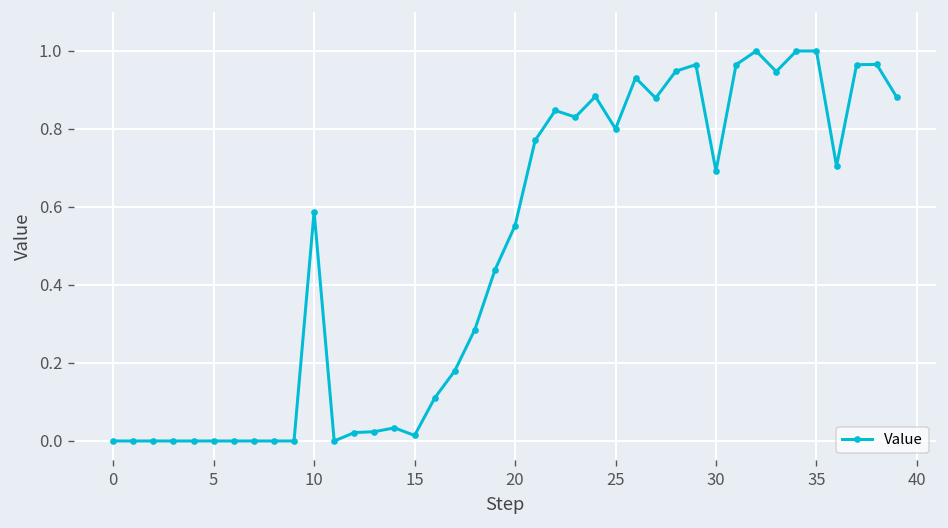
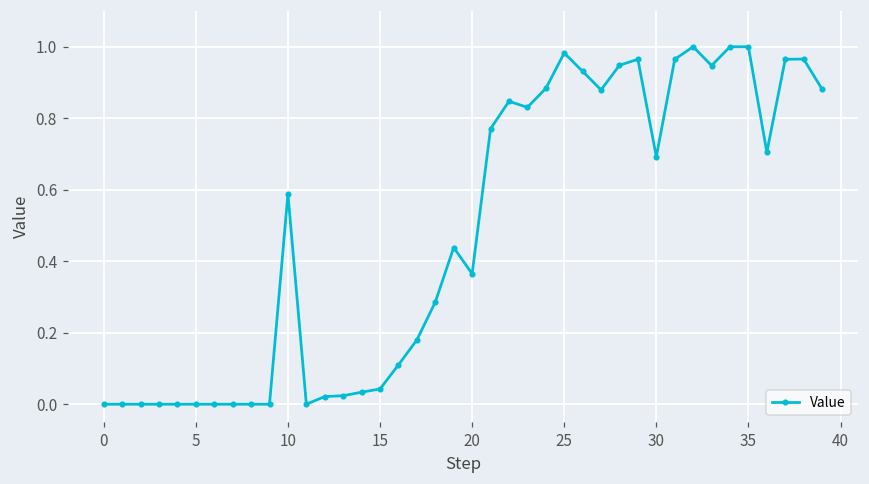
  {
    "0": 0.00,
    "5": 0.00,
    "10": 0.59,
-   "15": 0.01,
-   "20": 0.55,
-   "25": 0.80,
+   "15": 0.04,
+   "20": 0.36,
+   "25": 0.98,
    "30": 0.69,
    "35": 1.00
  }
